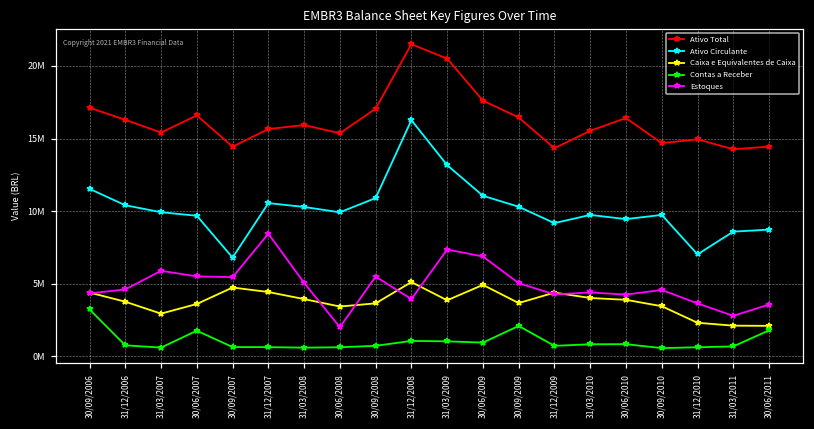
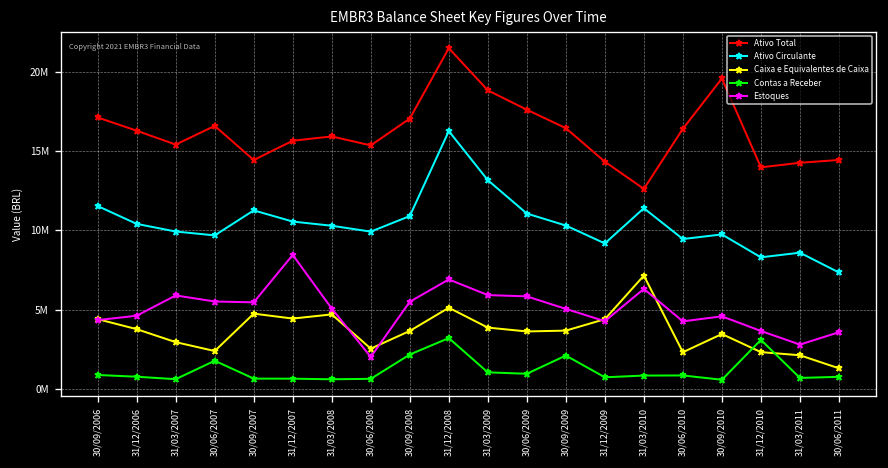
  {
    "Ativo Total": {
      "30/09/2006": 17100000,
      "31/12/2006": 16300000,
      "31/03/2007": 15400000,
      "30/06/2007": 16600000,
      "30/09/2007": 14400000,
      "31/12/2007": 15700000,
      "31/03/2008": 15900000,
      "30/06/2008": 15400000,
      "30/09/2008": 17100000,
      "31/12/2008": 21500000,
-     "31/03/2009": 20500000,
+     "31/03/2009": 18800000,
      "30/06/2009": 17600000,
      "30/09/2009": 16500000,
      "31/12/2009": 14300000,
-     "31/03/2010": 15500000,
+     "31/03/2010": 12600000,
      "30/06/2010": 16400000,
-     "30/09/2010": 14700000,
-     "31/12/2010": 14900000,
+     "30/09/2010": 19600000,
+     "31/12/2010": 14000000,
      "31/03/2011": 14300000,
      "30/06/2011": 14400000
    },
    "Ativo Circulante": {
      "30/09/2006": 11500000,
      "31/12/2006": 10400000,
      "31/03/2007": 9900000,
      "30/06/2007": 9700000,
-     "30/09/2007": 6800000,
+     "30/09/2007": 11300000,
      "31/12/2007": 10600000,
      "31/03/2008": 10300000,
      "30/06/2008": 9900000,
      "30/09/2008": 10900000,
      "31/12/2008": 16300000,
      "31/03/2009": 13200000,
      "30/06/2009": 11100000,
      "30/09/2009": 10300000,
      "31/12/2009": 9200000,
-     "31/03/2010": 9700000,
+     "31/03/2010": 11400000,
      "30/06/2010": 9500000,
      "30/09/2010": 9700000,
-     "31/12/2010": 7000000,
+     "31/12/2010": 8300000,
      "31/03/2011": 8600000,
-     "30/06/2011": 8700000
+     "30/06/2011": 7300000
    },
    "Caixa e Equivalentes de Caixa": {
      "31/12/2006": 3800000,
      "31/03/2007": 2900000,
-     "30/06/2007": 3600000,
+     "30/06/2007": 2400000,
      "30/09/2007": 4700000,
      "31/12/2007": 4400000,
-     "31/03/2008": 4000000,
-     "30/06/2008": 3400000,
+     "31/03/2008": 4700000,
+     "30/06/2008": 2500000,
      "30/09/2008": 3700000,
      "31/12/2008": 5100000,
      "31/03/2009": 3900000,
-     "30/06/2009": 4900000,
+     "30/06/2009": 3600000,
      "30/09/2009": 3700000,
-     "31/03/2010": 4000000,
-     "30/06/2010": 3900000,
+     "31/03/2010": 7100000,
+     "30/06/2010": 2300000,
      "30/09/2010": 3500000,
      "31/12/2010": 2300000,
      "31/03/2011": 2100000,
-     "30/06/2011": 2100000
+     "30/06/2011": 1300000
    },
    "Contas a Receber": {
-     "30/09/2006": 3200000,
+     "30/09/2006": 900000,
      "31/12/2006": 800000,
      "31/03/2007": 600000,
      "30/06/2007": 1800000,
      "30/09/2007": 600000,
      "31/12/2007": 600000,
      "31/03/2008": 600000,
      "30/06/2008": 600000,
-     "30/09/2008": 700000,
-     "31/12/2008": 1100000,
+     "30/09/2008": 2200000,
+     "31/12/2008": 3200000,
      "31/03/2009": 1000000,
      "30/06/2009": 1000000,
      "30/09/2009": 2100000,
      "31/12/2009": 700000,
      "31/03/2010": 800000,
      "30/06/2010": 800000,
      "30/09/2010": 600000,
-     "31/12/2010": 600000,
+     "31/12/2010": 3100000,
      "31/03/2011": 700000,
-     "30/06/2011": 1800000
+     "30/06/2011": 800000
    },
    "Estoques": {
      "31/12/2006": 4600000,
      "31/03/2007": 5900000,
      "30/06/2007": 5500000,
      "30/09/2007": 5500000,
      "31/12/2007": 8500000,
      "31/03/2008": 5100000,
      "30/06/2008": 2000000,
      "30/09/2008": 5500000,
-     "31/12/2008": 4000000,
-     "31/03/2009": 7400000,
-     "30/06/2009": 6900000,
+     "31/12/2008": 6900000,
+     "31/03/2009": 5900000,
+     "30/06/2009": 5800000,
      "30/09/2009": 5000000,
-     "31/03/2010": 4400000,
+     "31/03/2010": 6300000,
      "30/06/2010": 4300000,
      "30/09/2010": 4600000,
      "31/12/2010": 3700000,
      "31/03/2011": 2800000,
      "30/06/2011": 3600000
    }
  }
